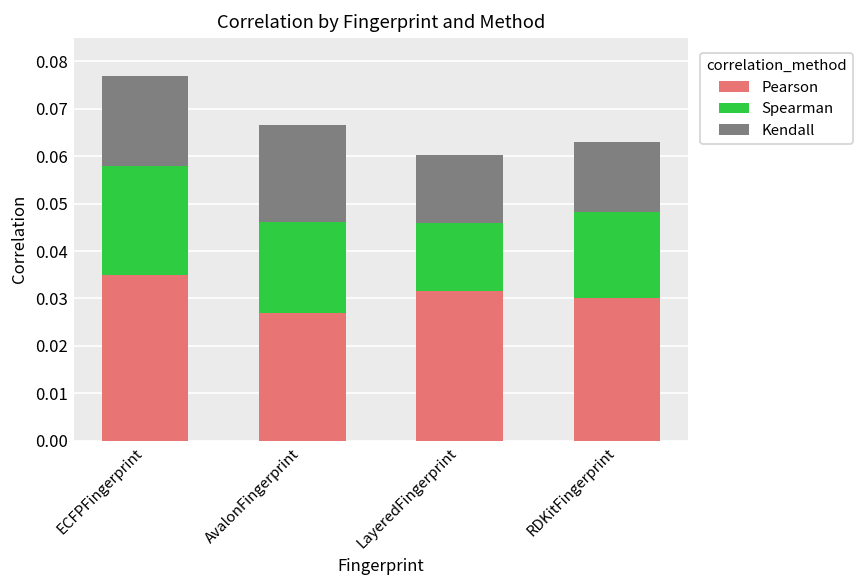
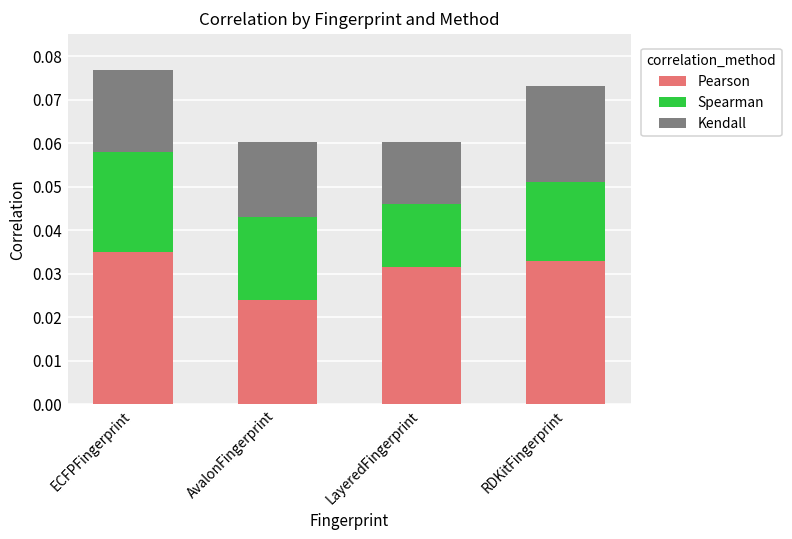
  {
    "Pearson": {
      "ECFPFingerprint": 0.035,
-     "AvalonFingerprint": 0.027,
+     "AvalonFingerprint": 0.024,
      "LayeredFingerprint": 0.032,
-     "RDKitFingerprint": 0.030
+     "RDKitFingerprint": 0.033
    },
    "Spearman": {
      "ECFPFingerprint": 0.023,
      "AvalonFingerprint": 0.019,
      "LayeredFingerprint": 0.014,
      "RDKitFingerprint": 0.018
    },
    "Kendall": {
      "ECFPFingerprint": 0.019,
-     "AvalonFingerprint": 0.021,
+     "AvalonFingerprint": 0.017,
      "LayeredFingerprint": 0.014,
-     "RDKitFingerprint": 0.015
+     "RDKitFingerprint": 0.022
    }
  }
